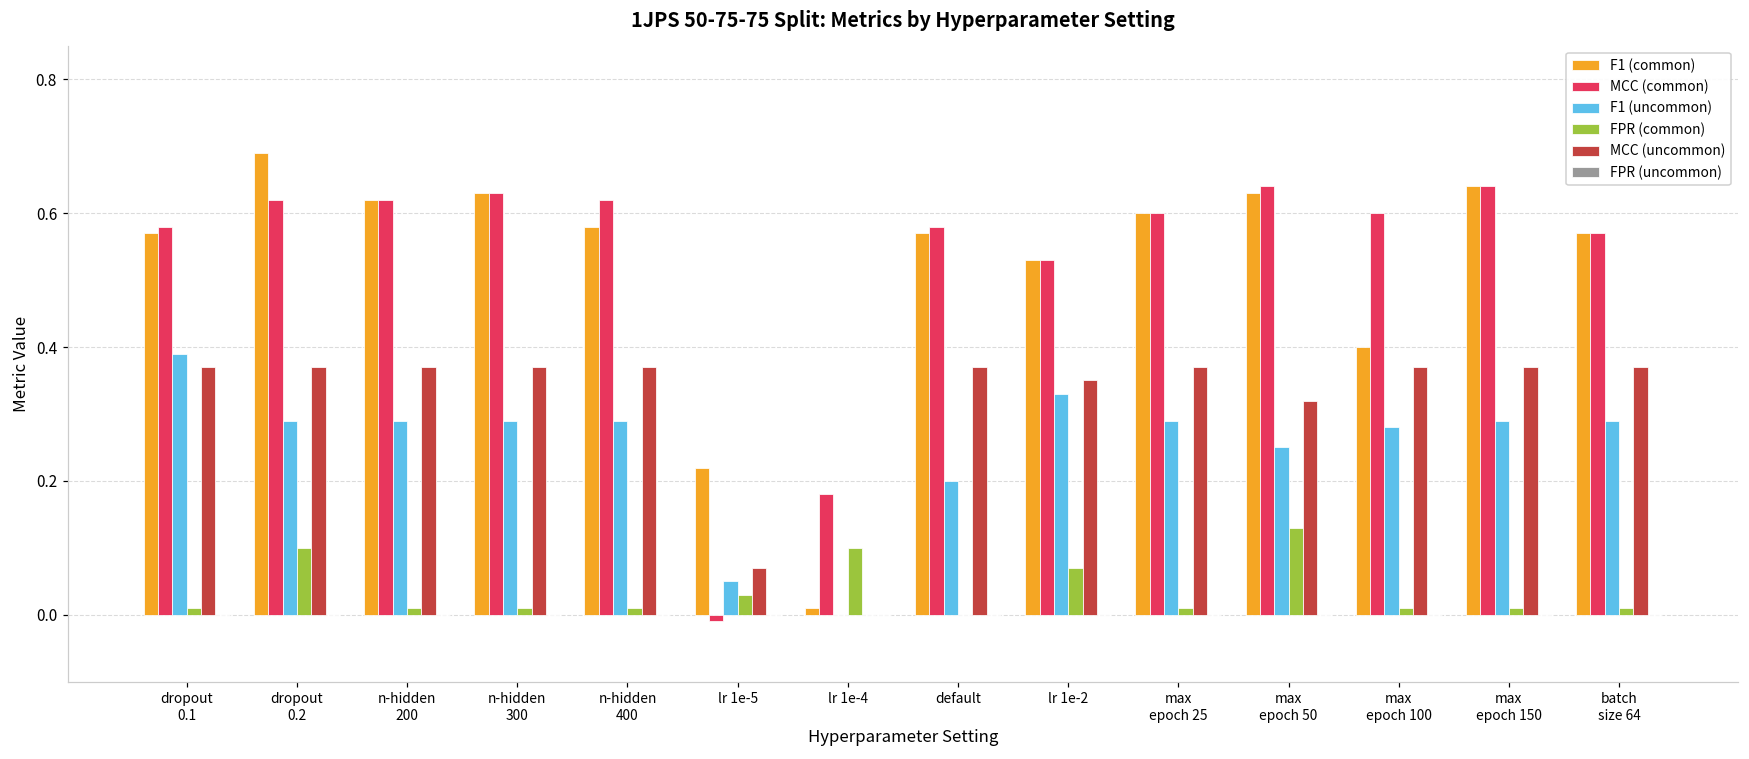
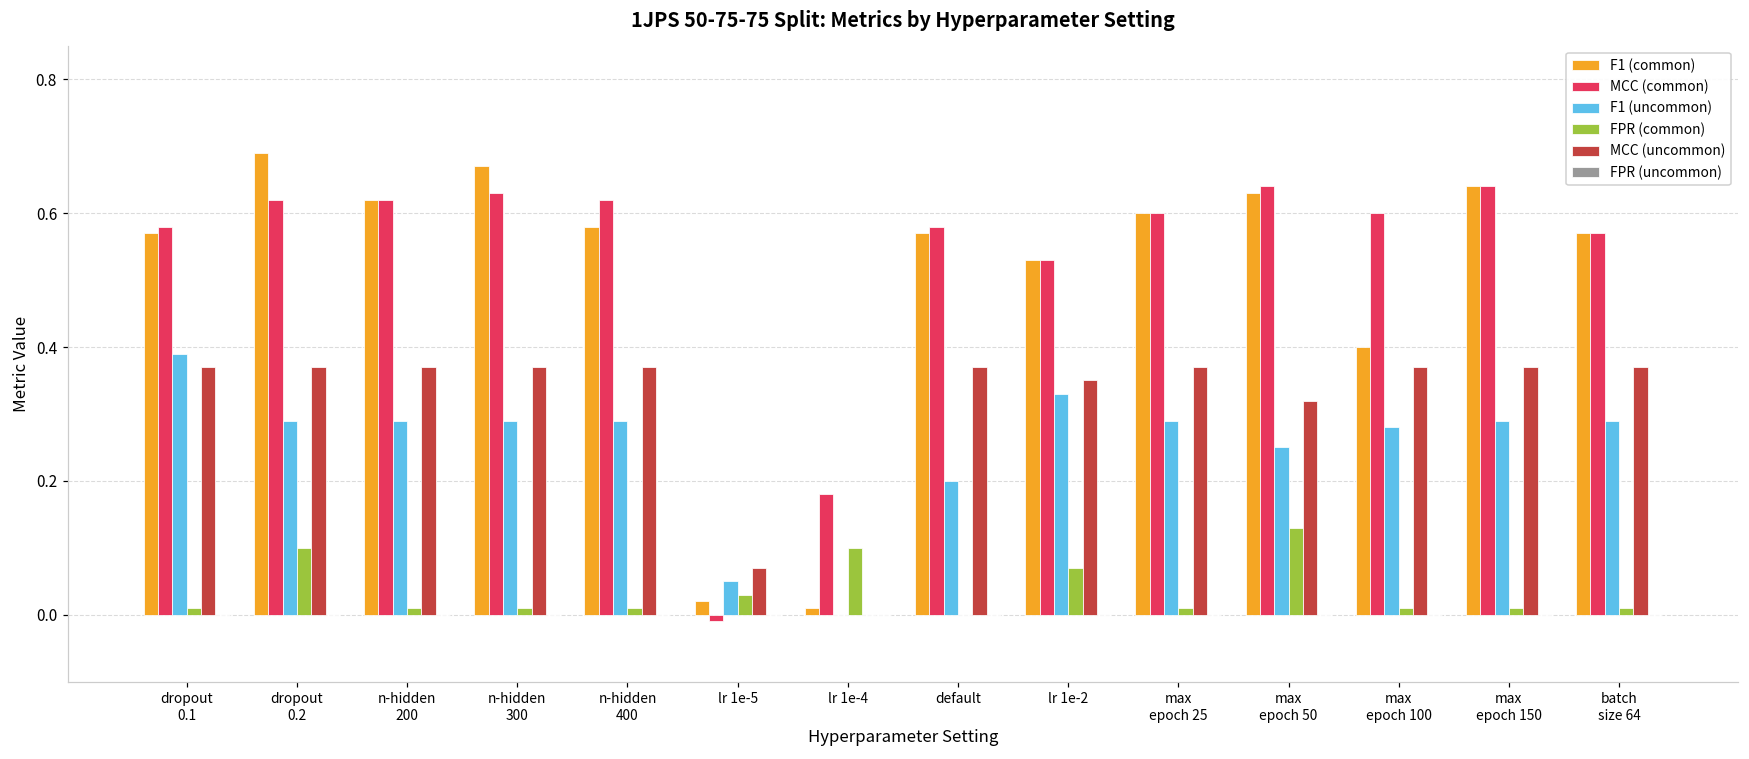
  {
    "F1 (common)": {
      "dropout 0.1": 0.57,
      "dropout 0.2": 0.69,
      "n-hidden 200": 0.62,
-     "n-hidden 300": 0.63,
+     "n-hidden 300": 0.67,
      "n-hidden 400": 0.58,
-     "lr 1e-5": 0.22,
+     "lr 1e-5": 0.02,
      "lr 1e-4": 0.01,
      "default": 0.57,
      "lr 1e-2": 0.53,
      "max epoch 25": 0.60,
      "max epoch 50": 0.63,
      "max epoch 100": 0.40,
      "max epoch 150": 0.64,
      "batch size 64": 0.57
    },
    "F1 (uncommon)": {
      "dropout 0.1": 0.39,
      "dropout 0.2": 0.29,
      "n-hidden 200": 0.29,
      "n-hidden 300": 0.29,
      "n-hidden 400": 0.29,
      "lr 1e-5": 0.05,
      "lr 1e-4": 0.00,
      "default": 0.20,
      "lr 1e-2": 0.33,
      "max epoch 25": 0.29,
      "max epoch 50": 0.25,
      "max epoch 100": 0.28,
      "max epoch 150": 0.29,
      "batch size 64": 0.29
    },
    "FPR (common)": {
      "dropout 0.1": 0.01,
      "dropout 0.2": 0.10,
      "n-hidden 200": 0.01,
      "n-hidden 300": 0.01,
      "n-hidden 400": 0.01,
      "lr 1e-5": 0.03,
      "lr 1e-4": 0.10,
      "default": 0.00,
      "lr 1e-2": 0.07,
      "max epoch 25": 0.01,
      "max epoch 50": 0.13,
      "max epoch 100": 0.01,
      "max epoch 150": 0.01,
      "batch size 64": 0.01
    },
    "FPR (uncommon)": {
      "dropout 0.1": 0.00,
      "dropout 0.2": 0.00,
      "n-hidden 200": 0.00,
      "n-hidden 300": 0.00,
      "n-hidden 400": 0.00,
      "lr 1e-5": 0.00,
      "lr 1e-4": 0.00,
      "default": 0.00,
      "lr 1e-2": 0.00,
      "max epoch 25": 0.00,
      "max epoch 50": 0.00,
      "max epoch 100": 0.00,
      "max epoch 150": 0.00,
      "batch size 64": 0.00
    }
  }
